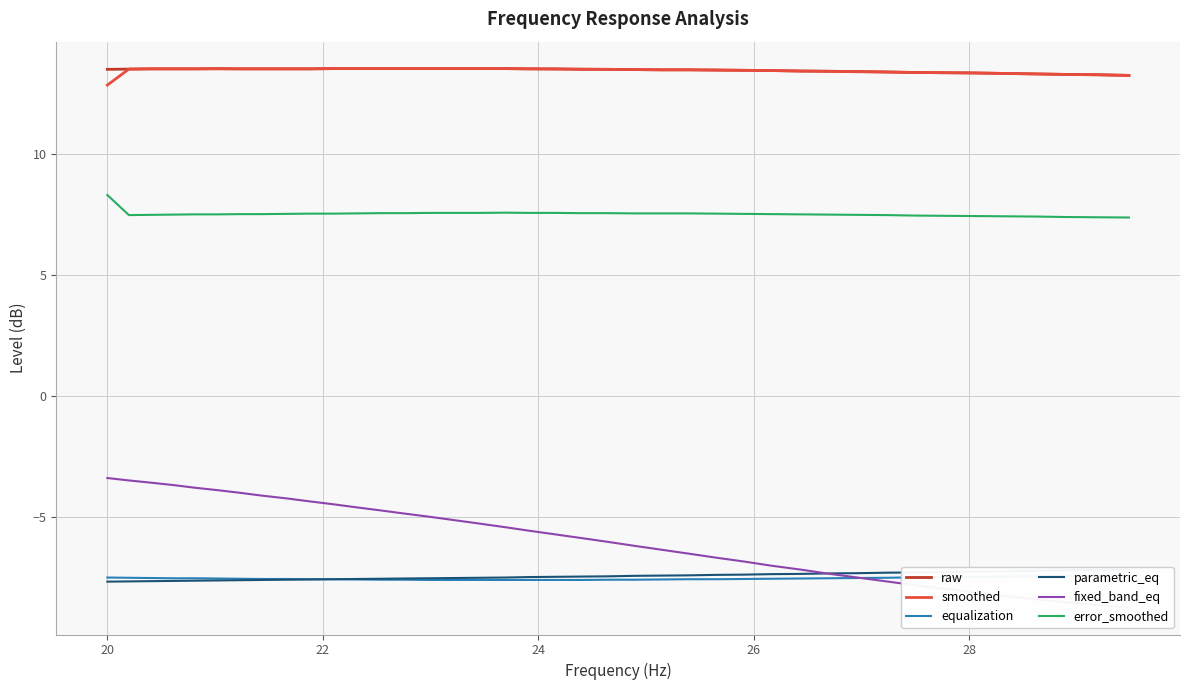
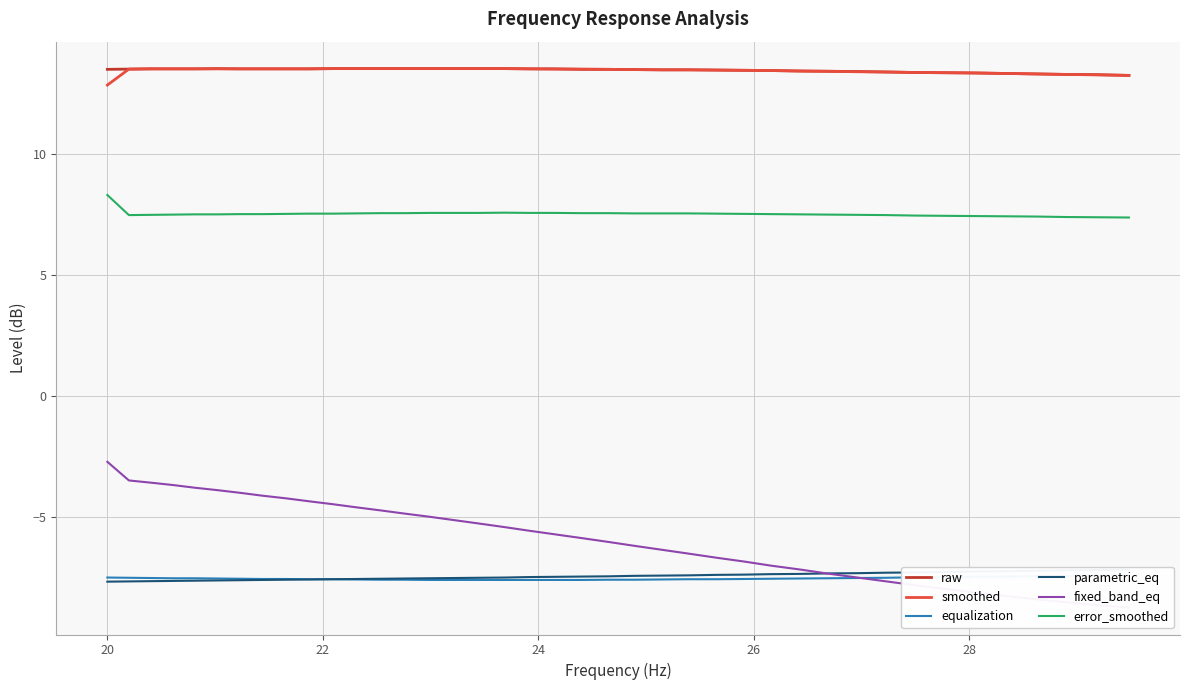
  {
    "equalization": {
      "20": -7.5
    },
    "parametric_eq": {
      "20": -7.7
    },
    "fixed_band_eq": {
-     "20": -3.4
+     "20": -2.7
    },
    "error_smoothed": {
      "20": 8.3
    }
  }
